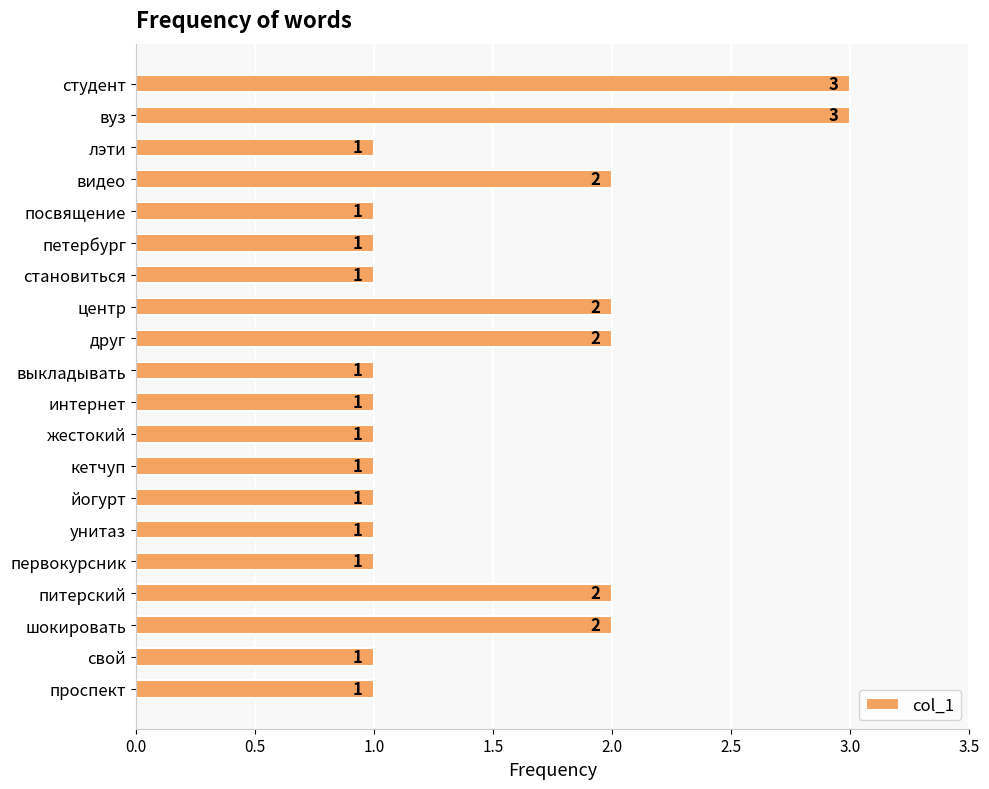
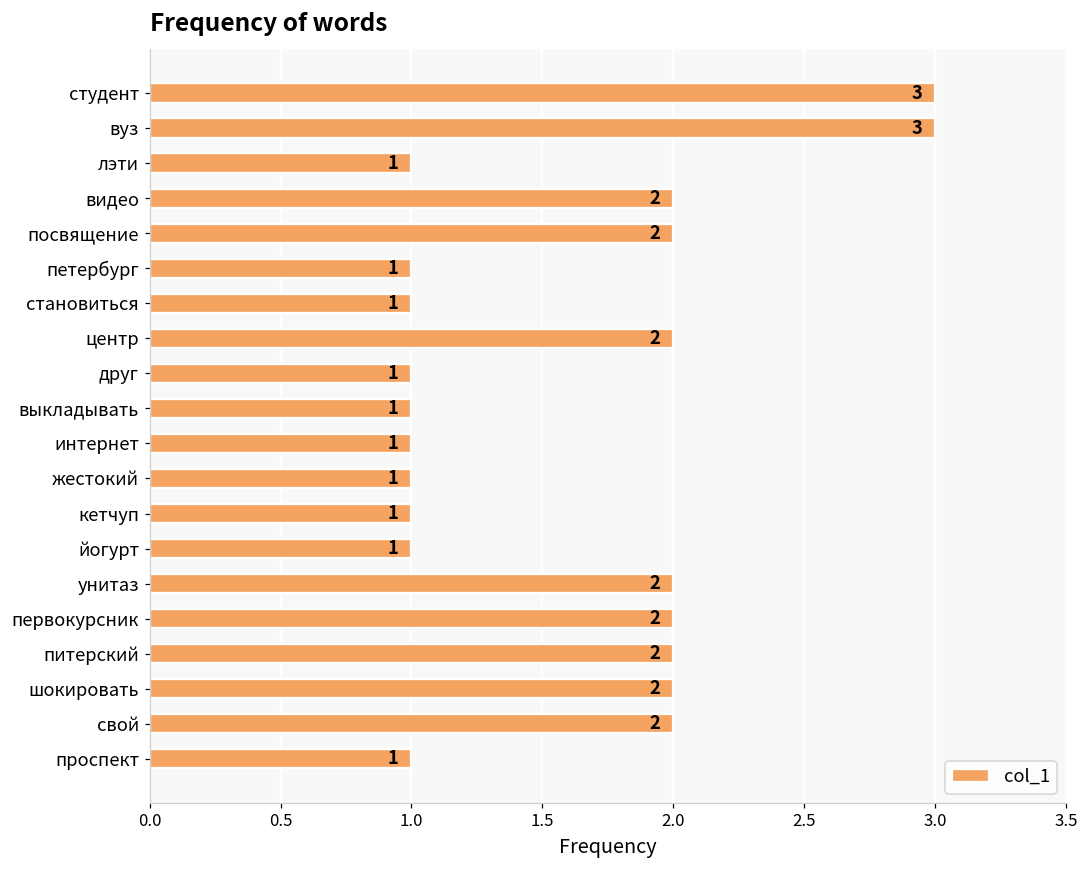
  {
    "студент": 3,
    "вуз": 3,
    "лэти": 1,
    "видео": 2,
-   "посвящение": 1,
+   "посвящение": 2,
    "петербург": 1,
    "становиться": 1,
    "центр": 2,
-   "друг": 2,
+   "друг": 1,
    "выкладывать": 1,
    "интернет": 1,
    "жестокий": 1,
    "кетчуп": 1,
    "йогурт": 1,
-   "унитаз": 1,
-   "первокурсник": 1,
+   "унитаз": 2,
+   "первокурсник": 2,
    "питерский": 2,
    "шокировать": 2,
-   "свой": 1,
+   "свой": 2,
    "проспект": 1
  }
